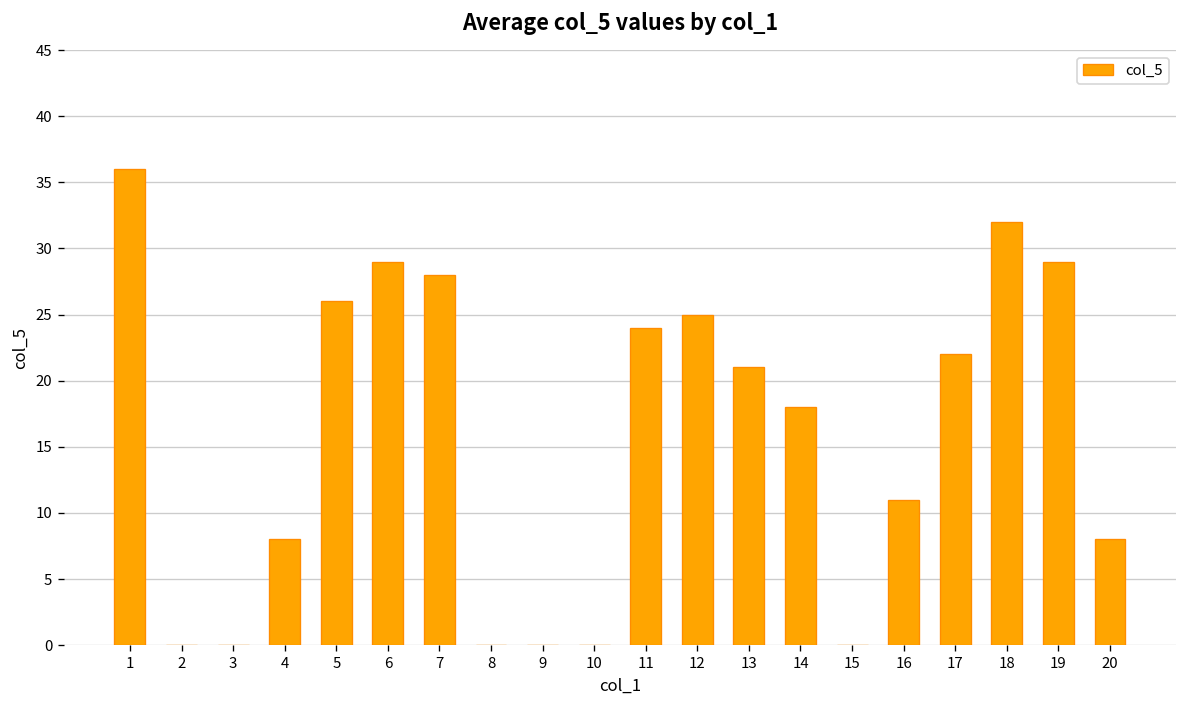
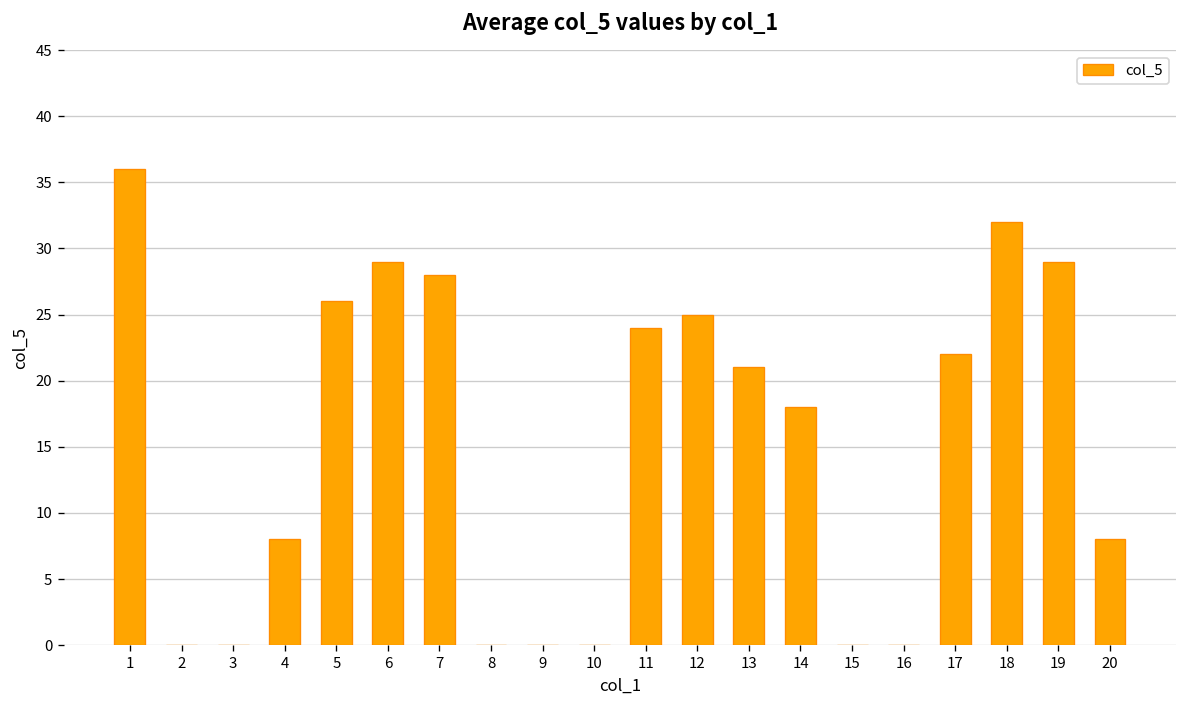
  {
    "1": 36,
    "2": 0,
    "3": 0,
    "4": 8,
    "5": 26,
    "6": 29,
    "7": 28,
    "8": 0,
    "9": 0,
    "10": 0,
    "11": 24,
    "12": 25,
    "13": 21,
    "14": 18,
    "15": 0,
-   "16": 11,
+   "16": 0,
    "17": 22,
    "18": 32,
    "19": 29,
    "20": 8
  }
